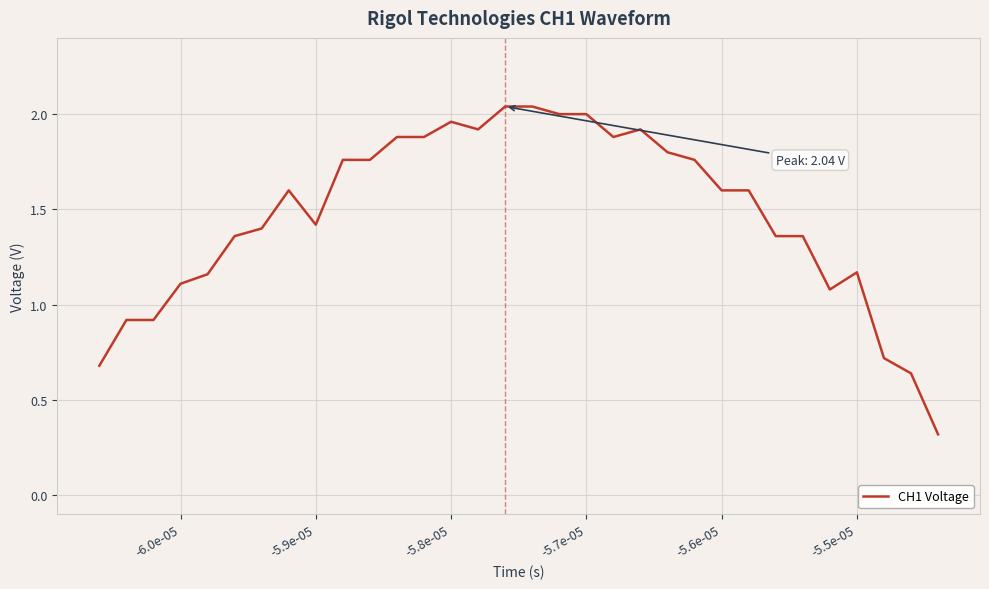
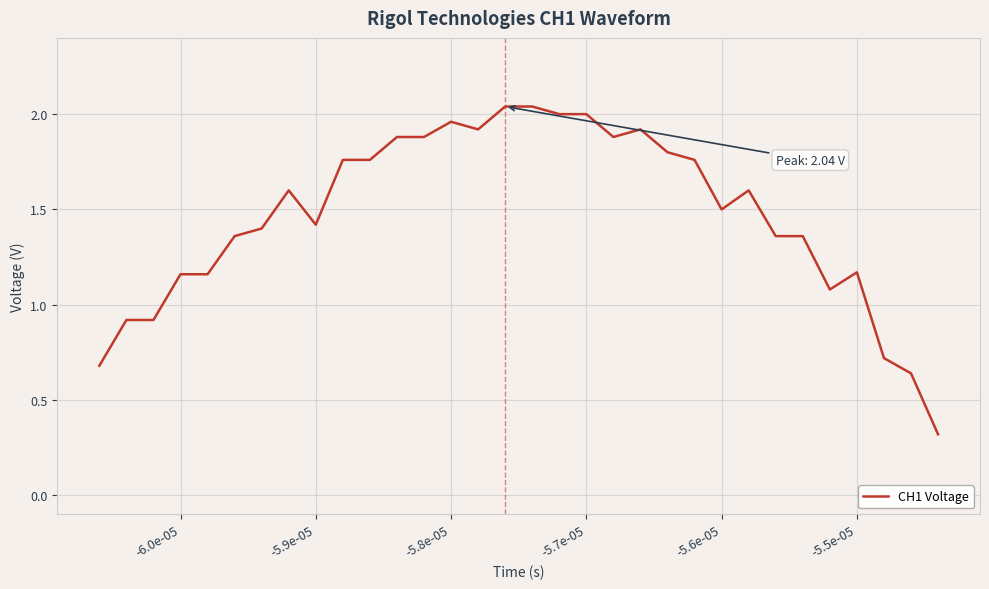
  {
-   "-6.0e-05": 1.11,
+   "-6.0e-05": 1.16,
    "-5.9e-05": 1.42,
    "-5.8e-05": 1.96,
-   "-5.6e-05": 1.6,
+   "-5.6e-05": 1.5,
    "-5.5e-05": 1.17
  }
